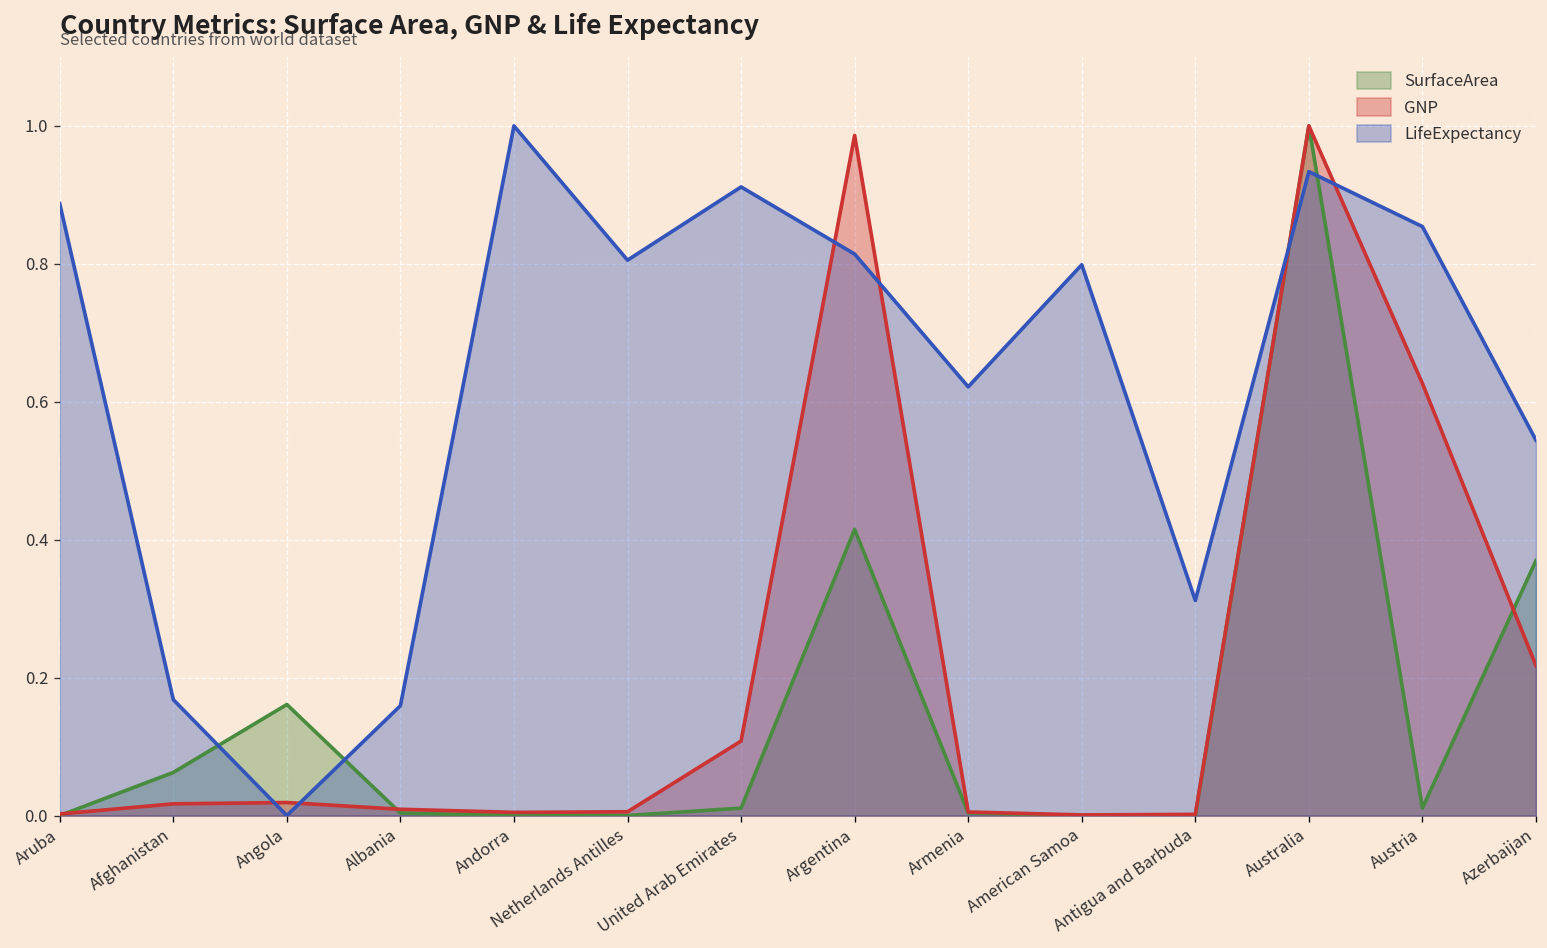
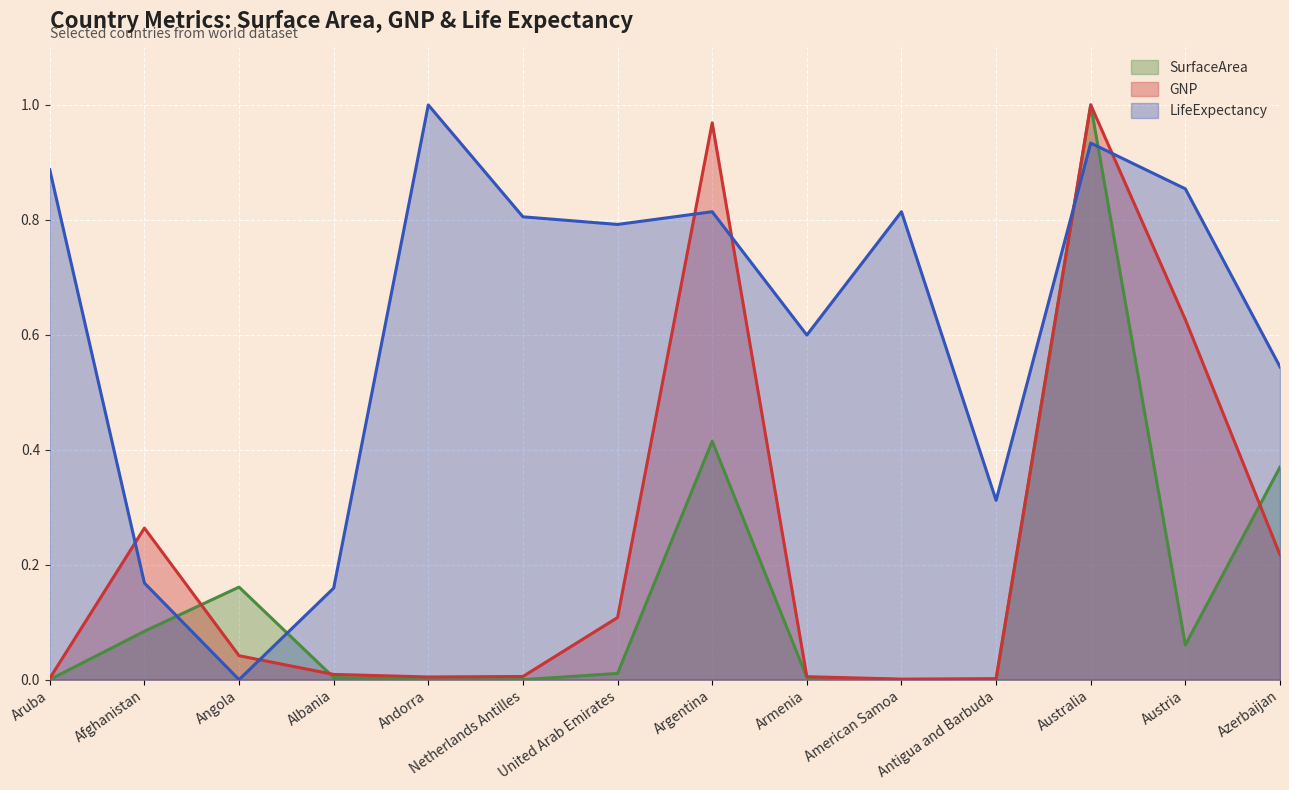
  {
    "SurfaceArea": {
-     "Afghanistan": 0.06,
+     "Afghanistan": 0.08,
      "Angola": 0.16,
      "Albania": 0.00,
      "Andorra": 0.00,
      "Netherlands Antilles": 0.00,
      "United Arab Emirates": 0.01,
      "Argentina": 0.41,
-     "Austria": 0.01,
+     "Austria": 0.06,
      "Azerbaijan": 0.37
    },
    "GNP": {
-     "Afghanistan": 0.02,
-     "Angola": 0.02,
+     "Afghanistan": 0.26,
+     "Angola": 0.04,
      "Albania": 0.01,
      "Andorra": 0.00,
      "Netherlands Antilles": 0.01,
      "United Arab Emirates": 0.11,
-     "Argentina": 0.99,
+     "Argentina": 0.97,
      "Austria": 0.63,
      "Azerbaijan": 0.22
    },
    "LifeExpectancy": {
      "Aruba": 0.89,
      "Afghanistan": 0.17,
      "Angola": 0.00,
      "Albania": 0.16,
      "Andorra": 1.00,
      "Netherlands Antilles": 0.81,
-     "United Arab Emirates": 0.91,
+     "United Arab Emirates": 0.79,
      "Argentina": 0.81,
-     "Armenia": 0.62,
-     "American Samoa": 0.80,
+     "Armenia": 0.60,
+     "American Samoa": 0.81,
      "Antigua and Barbuda": 0.31,
      "Australia": 0.93,
      "Austria": 0.85,
      "Azerbaijan": 0.54
    }
  }
